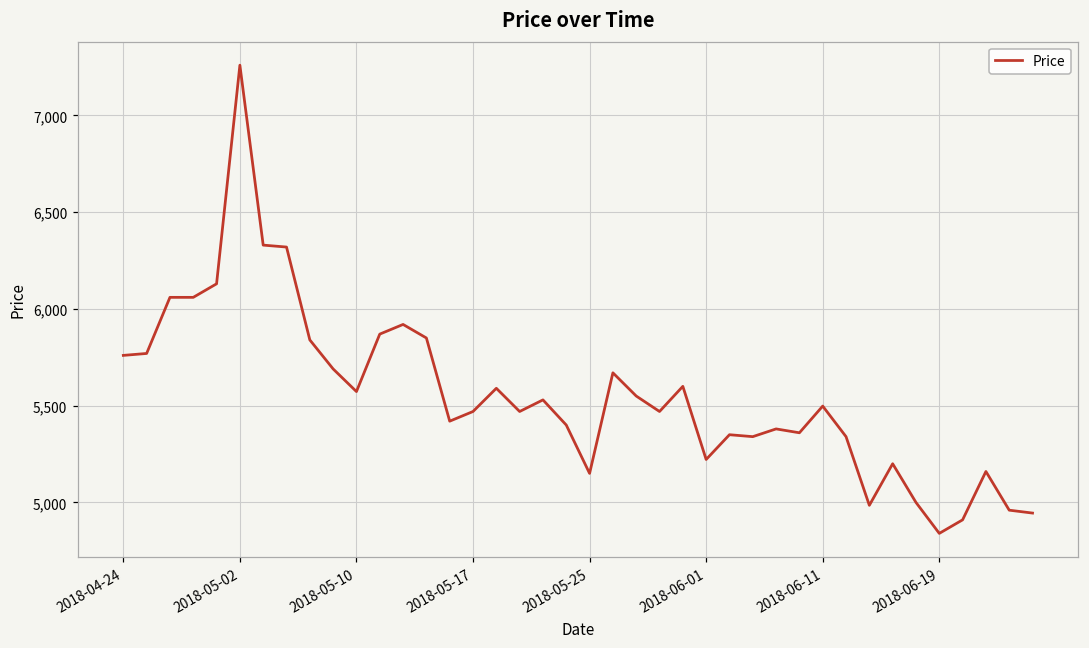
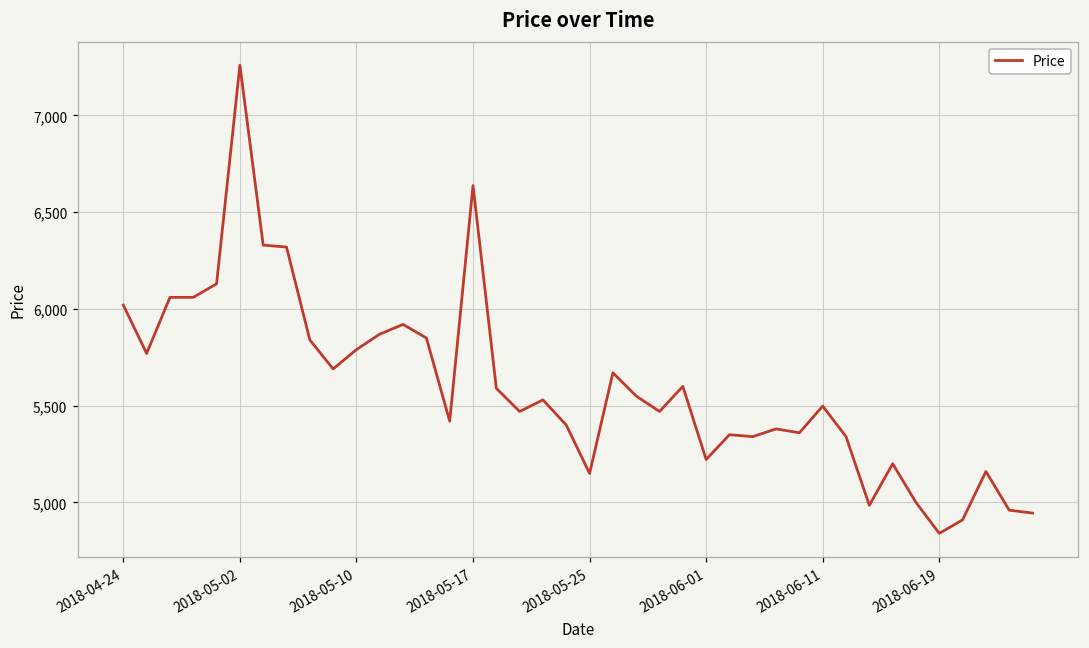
  {
-   "2018-04-24": "5,760",
+   "2018-04-24": "6,020",
    "2018-05-02": "7,260",
-   "2018-05-10": "5,570",
-   "2018-05-17": "5,470",
+   "2018-05-10": "5,790",
+   "2018-05-17": "6,640",
    "2018-05-25": "5,150",
    "2018-06-01": "5,220",
    "2018-06-11": "5,500",
    "2018-06-19": "4,840"
  }
